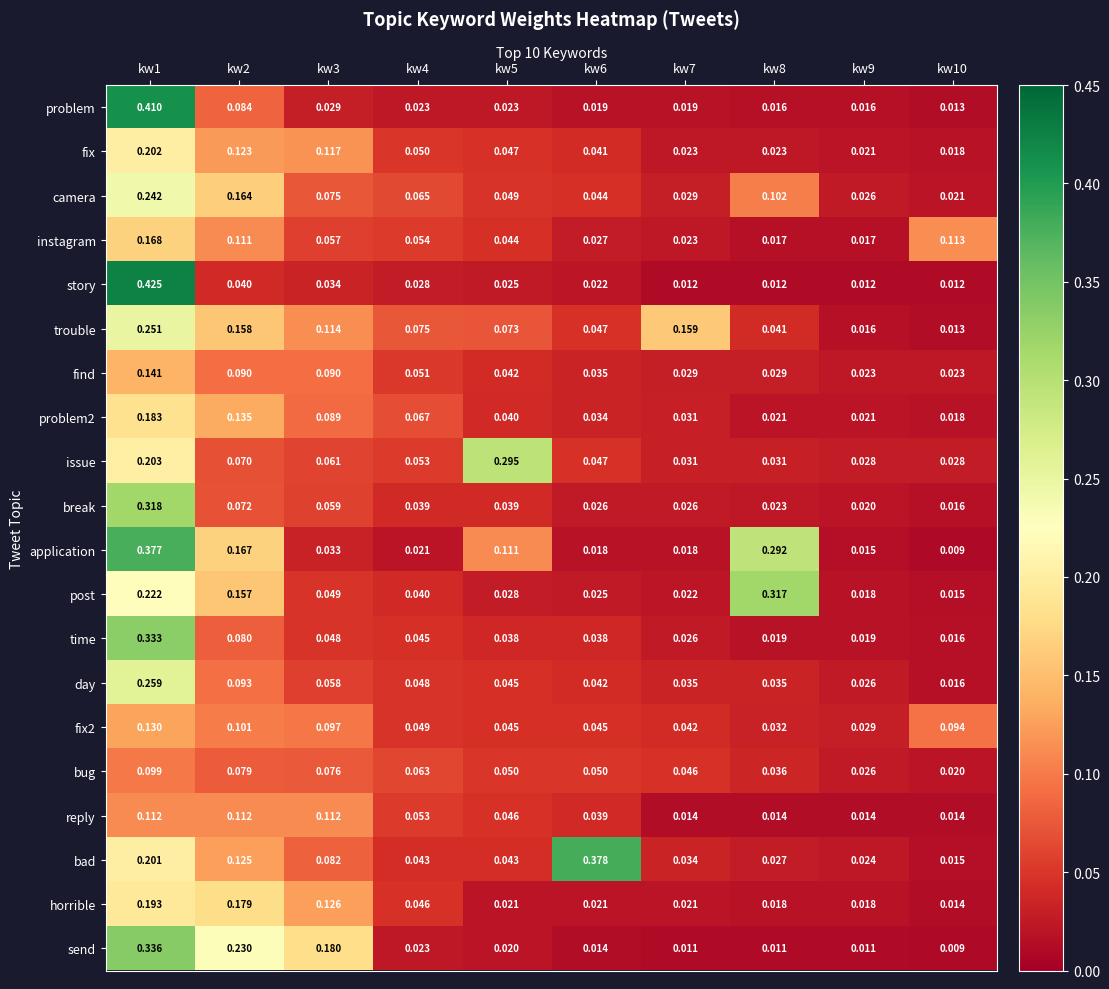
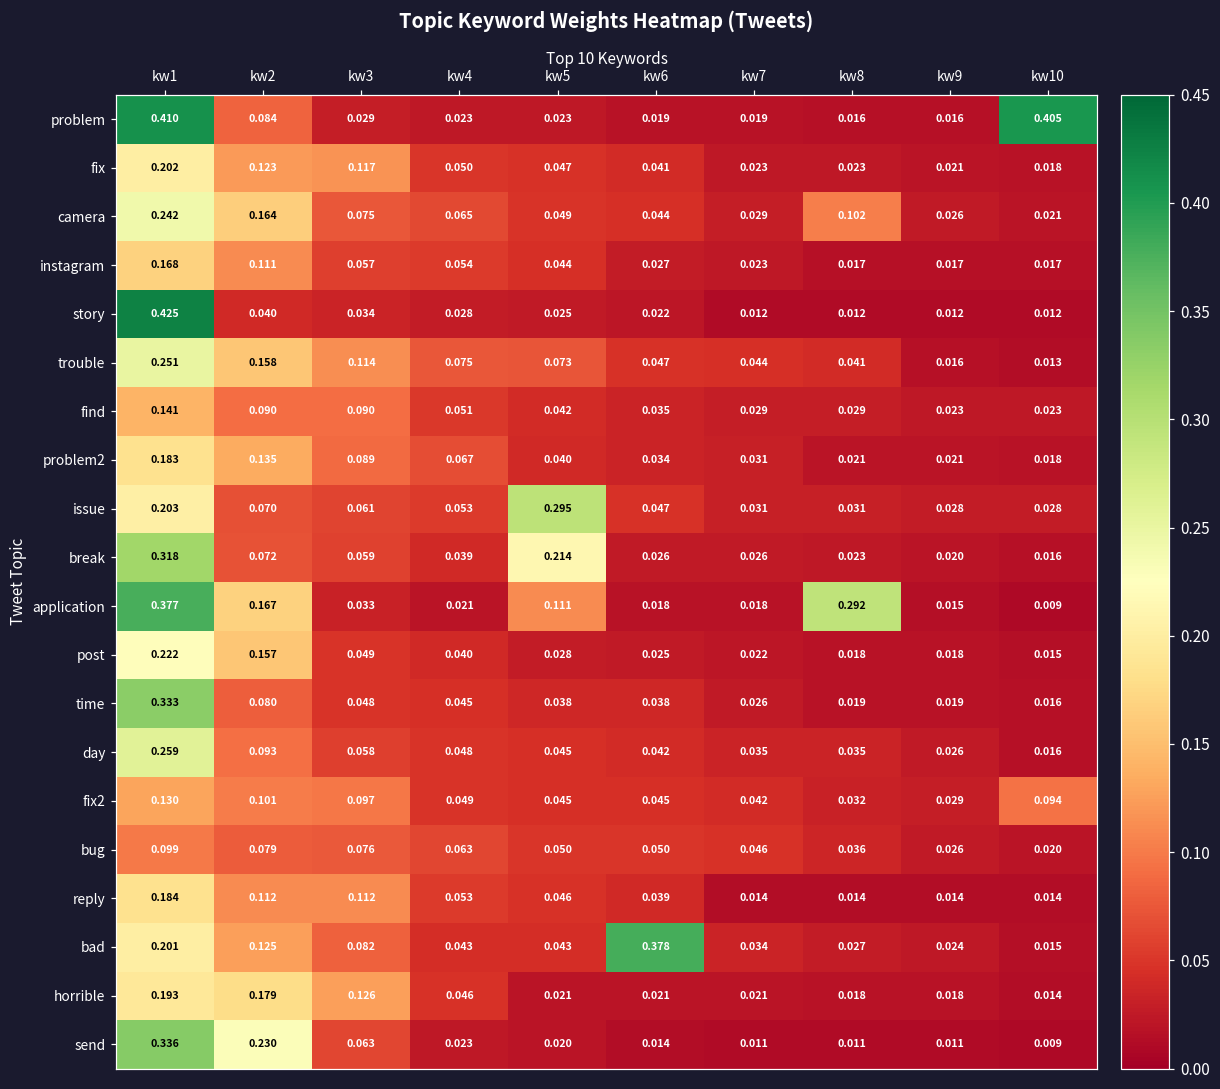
  {
    "problem": {
      "kw1": 0.410,
      "kw2": 0.084,
      "kw3": 0.029,
      "kw4": 0.023,
      "kw5": 0.023,
      "kw6": 0.019,
      "kw7": 0.019,
      "kw8": 0.016,
      "kw9": 0.016,
-     "kw10": 0.013
+     "kw10": 0.405
    },
    "fix": {
      "kw1": 0.202,
      "kw2": 0.123,
      "kw3": 0.117,
      "kw4": 0.050,
      "kw5": 0.047,
      "kw6": 0.041,
      "kw7": 0.023,
      "kw8": 0.023,
      "kw9": 0.021,
      "kw10": 0.018
    },
    "camera": {
      "kw1": 0.242,
      "kw2": 0.164,
      "kw3": 0.075,
      "kw4": 0.065,
      "kw5": 0.049,
      "kw6": 0.044,
      "kw7": 0.029,
      "kw8": 0.102,
      "kw9": 0.026,
      "kw10": 0.021
    },
    "instagram": {
      "kw1": 0.168,
      "kw2": 0.111,
      "kw3": 0.057,
      "kw4": 0.054,
      "kw5": 0.044,
      "kw6": 0.027,
      "kw7": 0.023,
      "kw8": 0.017,
      "kw9": 0.017,
-     "kw10": 0.113
+     "kw10": 0.017
    },
    "story": {
      "kw1": 0.425,
      "kw2": 0.040,
      "kw3": 0.034,
      "kw4": 0.028,
      "kw5": 0.025,
      "kw6": 0.022,
      "kw7": 0.012,
      "kw8": 0.012,
      "kw9": 0.012,
      "kw10": 0.012
    },
    "trouble": {
      "kw1": 0.251,
      "kw2": 0.158,
      "kw3": 0.114,
      "kw4": 0.075,
      "kw5": 0.073,
      "kw6": 0.047,
-     "kw7": 0.159,
+     "kw7": 0.044,
      "kw8": 0.041,
      "kw9": 0.016,
      "kw10": 0.013
    },
    "find": {
      "kw1": 0.141,
      "kw2": 0.090,
      "kw3": 0.090,
      "kw4": 0.051,
      "kw5": 0.042,
      "kw6": 0.035,
      "kw7": 0.029,
      "kw8": 0.029,
      "kw9": 0.023,
      "kw10": 0.023
    },
    "problem2": {
      "kw1": 0.183,
      "kw2": 0.135,
      "kw3": 0.089,
      "kw4": 0.067,
      "kw5": 0.040,
      "kw6": 0.034,
      "kw7": 0.031,
      "kw8": 0.021,
      "kw9": 0.021,
      "kw10": 0.018
    },
    "issue": {
      "kw1": 0.203,
      "kw2": 0.070,
      "kw3": 0.061,
      "kw4": 0.053,
      "kw5": 0.295,
      "kw6": 0.047,
      "kw7": 0.031,
      "kw8": 0.031,
      "kw9": 0.028,
      "kw10": 0.028
    },
    "break": {
      "kw1": 0.318,
      "kw2": 0.072,
      "kw3": 0.059,
      "kw4": 0.039,
-     "kw5": 0.039,
+     "kw5": 0.214,
      "kw6": 0.026,
      "kw7": 0.026,
      "kw8": 0.023,
      "kw9": 0.020,
      "kw10": 0.016
    },
    "application": {
      "kw1": 0.377,
      "kw2": 0.167,
      "kw3": 0.033,
      "kw4": 0.021,
      "kw5": 0.111,
      "kw6": 0.018,
      "kw7": 0.018,
      "kw8": 0.292,
      "kw9": 0.015,
      "kw10": 0.009
    },
    "post": {
      "kw1": 0.222,
      "kw2": 0.157,
      "kw3": 0.049,
      "kw4": 0.040,
      "kw5": 0.028,
      "kw6": 0.025,
      "kw7": 0.022,
-     "kw8": 0.317,
+     "kw8": 0.018,
      "kw9": 0.018,
      "kw10": 0.015
    },
    "time": {
      "kw1": 0.333,
      "kw2": 0.080,
      "kw3": 0.048,
      "kw4": 0.045,
      "kw5": 0.038,
      "kw6": 0.038,
      "kw7": 0.026,
      "kw8": 0.019,
      "kw9": 0.019,
      "kw10": 0.016
    },
    "day": {
      "kw1": 0.259,
      "kw2": 0.093,
      "kw3": 0.058,
      "kw4": 0.048,
      "kw5": 0.045,
      "kw6": 0.042,
      "kw7": 0.035,
      "kw8": 0.035,
      "kw9": 0.026,
      "kw10": 0.016
    },
    "fix2": {
      "kw1": 0.130,
      "kw2": 0.101,
      "kw3": 0.097,
      "kw4": 0.049,
      "kw5": 0.045,
      "kw6": 0.045,
      "kw7": 0.042,
      "kw8": 0.032,
      "kw9": 0.029,
      "kw10": 0.094
    },
    "bug": {
      "kw1": 0.099,
      "kw2": 0.079,
      "kw3": 0.076,
      "kw4": 0.063,
      "kw5": 0.050,
      "kw6": 0.050,
      "kw7": 0.046,
      "kw8": 0.036,
      "kw9": 0.026,
      "kw10": 0.020
    },
    "reply": {
-     "kw1": 0.112,
+     "kw1": 0.184,
      "kw2": 0.112,
      "kw3": 0.112,
      "kw4": 0.053,
      "kw5": 0.046,
      "kw6": 0.039,
      "kw7": 0.014,
      "kw8": 0.014,
      "kw9": 0.014,
      "kw10": 0.014
    },
    "bad": {
      "kw1": 0.201,
      "kw2": 0.125,
      "kw3": 0.082,
      "kw4": 0.043,
      "kw5": 0.043,
      "kw6": 0.378,
      "kw7": 0.034,
      "kw8": 0.027,
      "kw9": 0.024,
      "kw10": 0.015
    },
    "horrible": {
      "kw1": 0.193,
      "kw2": 0.179,
      "kw3": 0.126,
      "kw4": 0.046,
      "kw5": 0.021,
      "kw6": 0.021,
      "kw7": 0.021,
      "kw8": 0.018,
      "kw9": 0.018,
      "kw10": 0.014
    },
    "send": {
      "kw1": 0.336,
      "kw2": 0.230,
-     "kw3": 0.180,
+     "kw3": 0.063,
      "kw4": 0.023,
      "kw5": 0.020,
      "kw6": 0.014,
      "kw7": 0.011,
      "kw8": 0.011,
      "kw9": 0.011,
      "kw10": 0.009
    }
  }
